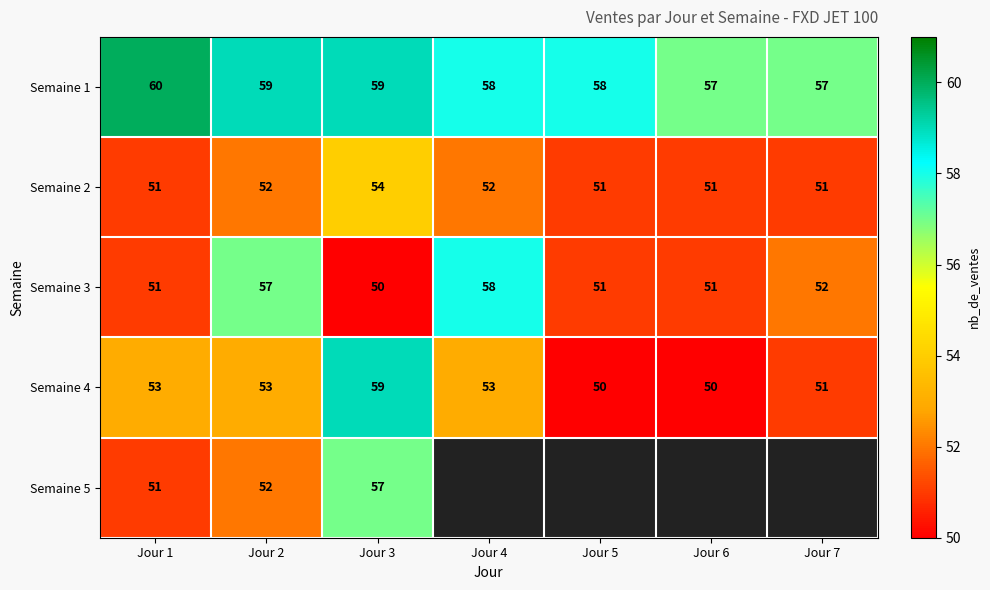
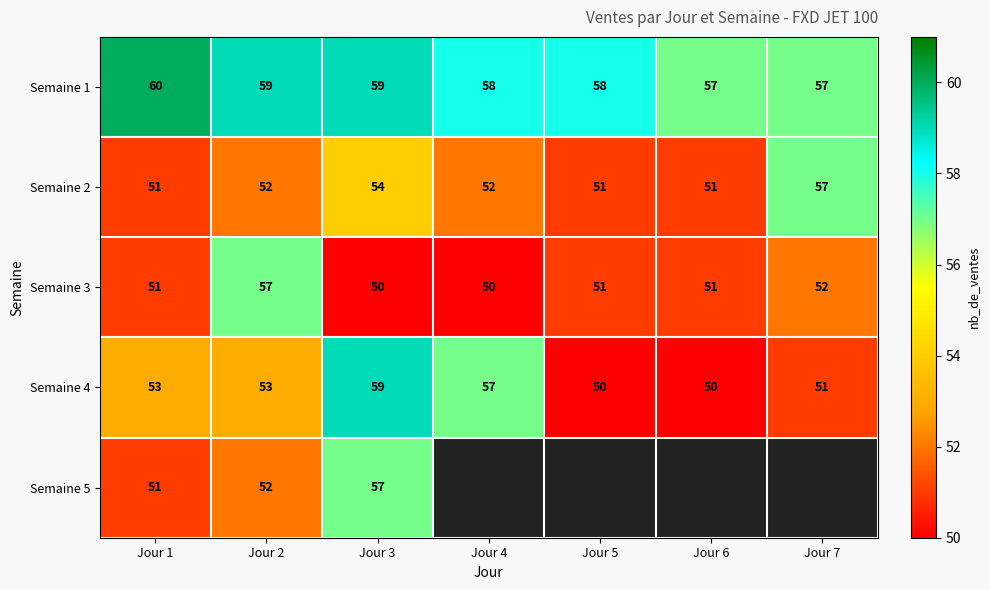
  {
    "Semaine 1": {
      "Jour 1": 60,
      "Jour 2": 59,
      "Jour 3": 59,
      "Jour 4": 58,
      "Jour 5": 58,
      "Jour 6": 57,
      "Jour 7": 57
    },
    "Semaine 2": {
      "Jour 1": 51,
      "Jour 2": 52,
      "Jour 3": 54,
      "Jour 4": 52,
      "Jour 5": 51,
      "Jour 6": 51,
-     "Jour 7": 51
+     "Jour 7": 57
    },
    "Semaine 3": {
      "Jour 1": 51,
      "Jour 2": 57,
      "Jour 3": 50,
-     "Jour 4": 58,
+     "Jour 4": 50,
      "Jour 5": 51,
      "Jour 6": 51,
      "Jour 7": 52
    },
    "Semaine 4": {
      "Jour 1": 53,
      "Jour 2": 53,
      "Jour 3": 59,
-     "Jour 4": 53,
+     "Jour 4": 57,
      "Jour 5": 50,
      "Jour 6": 50,
      "Jour 7": 51
    },
    "Semaine 5": {
      "Jour 1": 51,
      "Jour 2": 52,
      "Jour 3": 57
    }
  }
